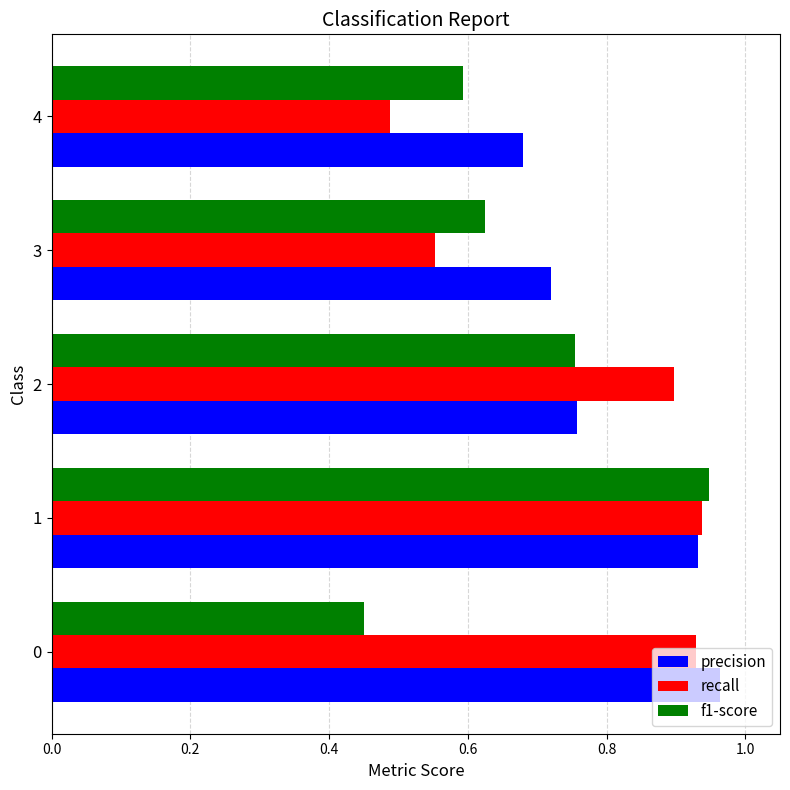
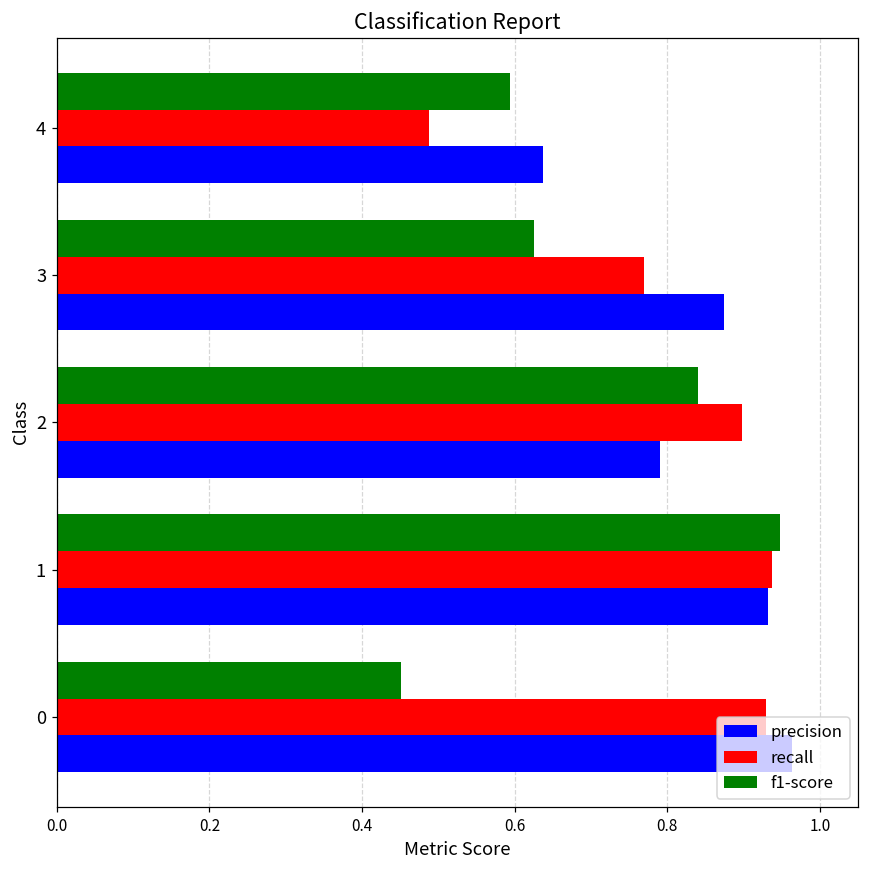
  {
    "precision": {
-     "4": 0.68,
-     "3": 0.72,
-     "2": 0.76,
+     "4": 0.64,
+     "3": 0.87,
+     "2": 0.79,
      "1": 0.93
    },
    "recall": {
      "4": 0.49,
-     "3": 0.55,
+     "3": 0.77,
      "2": 0.90,
      "1": 0.94
    },
    "f1-score": {
      "4": 0.59,
      "3": 0.62,
-     "2": 0.75,
+     "2": 0.84,
      "1": 0.95,
      "0": 0.45
    }
  }
